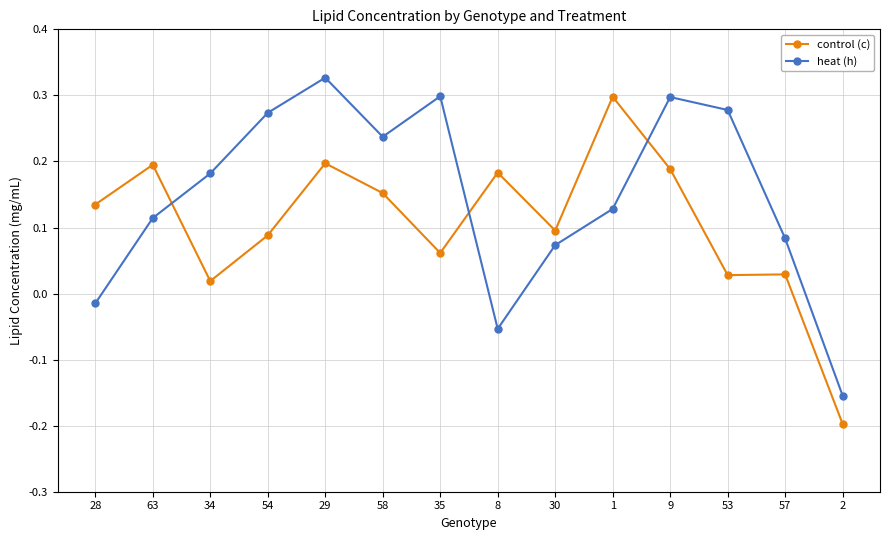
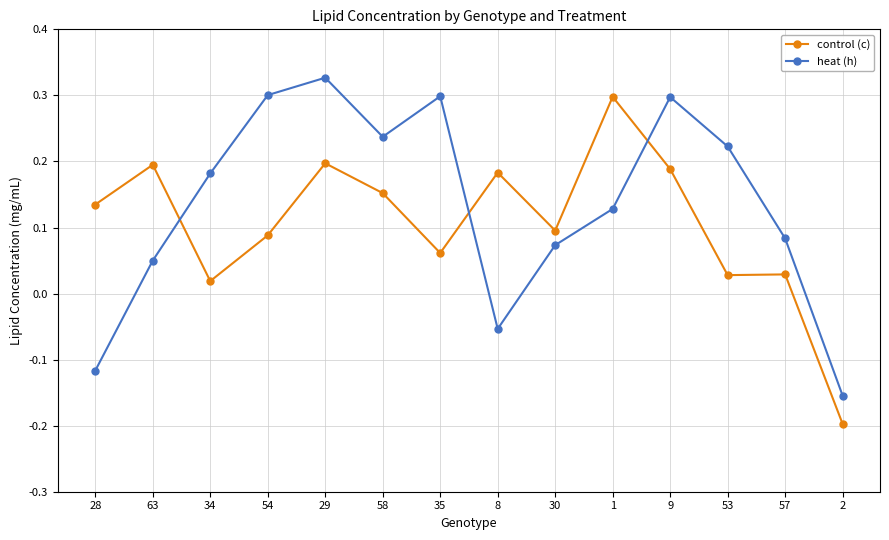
  {
    "control (c)": {
      "28": 0.13,
      "63": 0.19,
      "34": 0.02,
      "54": 0.09,
      "29": 0.20,
      "58": 0.15,
      "35": 0.06,
      "8": 0.18,
      "30": 0.10,
      "1": 0.30,
      "9": 0.19,
      "53": 0.03,
      "57": 0.03,
      "2": -0.20
    },
    "heat (h)": {
-     "28": -0.01,
-     "63": 0.11,
+     "28": -0.12,
+     "63": 0.05,
      "34": 0.18,
-     "54": 0.27,
+     "54": 0.30,
      "29": 0.33,
      "58": 0.24,
      "35": 0.30,
      "8": -0.05,
      "30": 0.07,
      "1": 0.13,
      "9": 0.30,
-     "53": 0.28,
+     "53": 0.22,
      "57": 0.08,
      "2": -0.15
    }
  }
